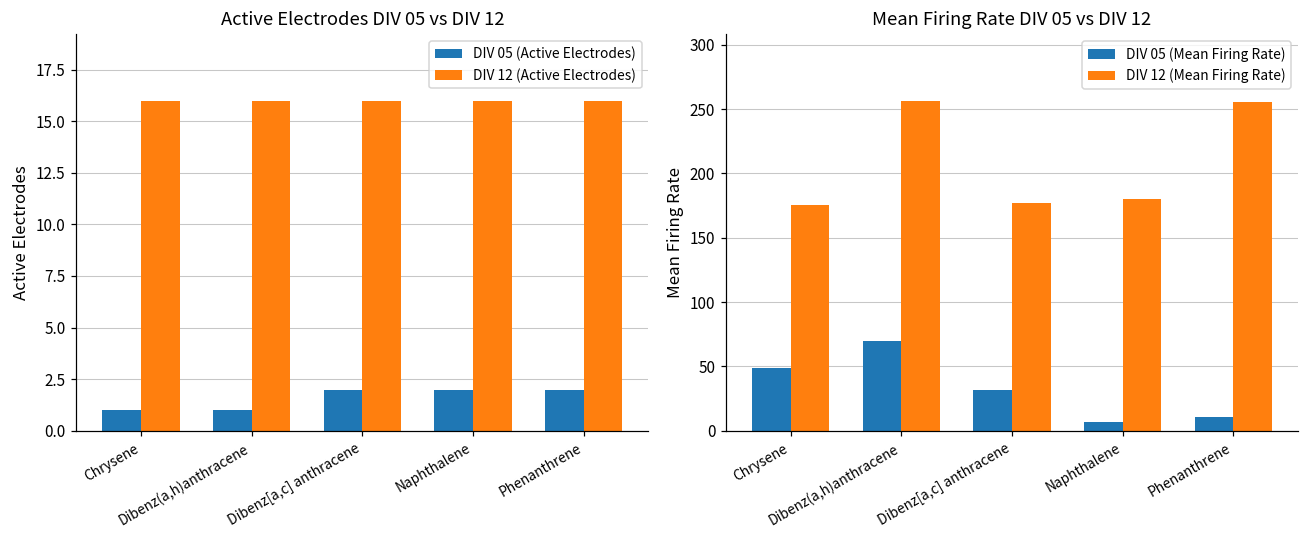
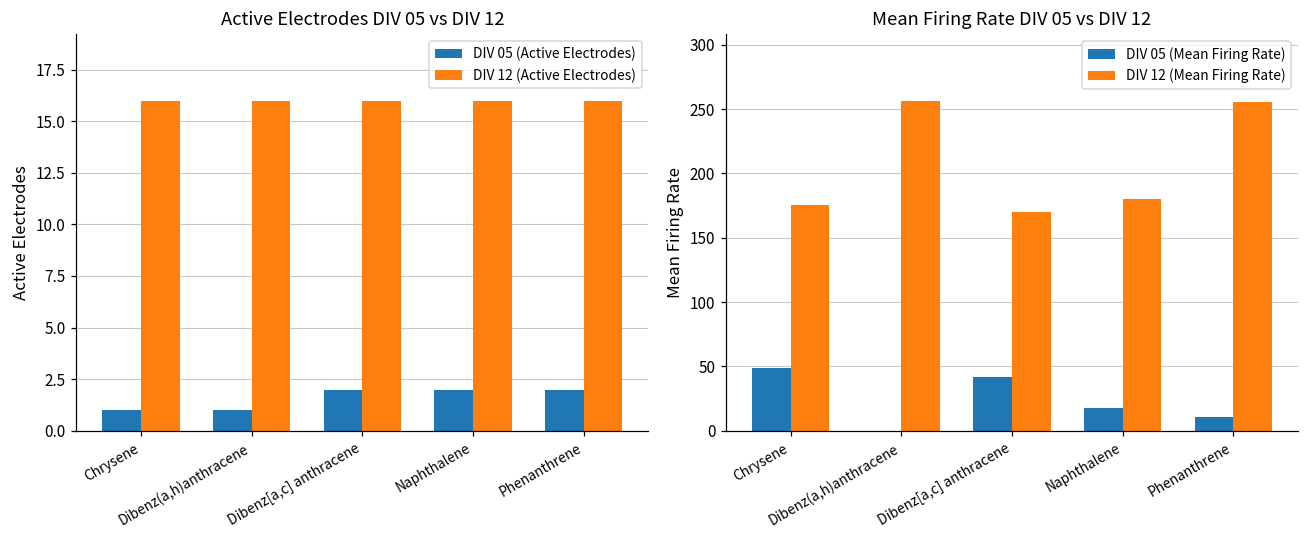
  {
    "Active Electrodes DIV 05 vs DIV 12": {
      "DIV 05 (Active Electrodes)": {
        "Chrysene": 1.0,
        "Dibenz(a,h)anthracene": 1.0,
        "Dibenz[a,c] anthracene": 2.0,
        "Naphthalene": 2.0,
        "Phenanthrene": 2.0
      },
      "DIV 12 (Active Electrodes)": {
        "Chrysene": 16.0,
        "Dibenz(a,h)anthracene": 16.0,
        "Dibenz[a,c] anthracene": 16.0,
        "Naphthalene": 16.0,
        "Phenanthrene": 16.0
      }
    },
    "Mean Firing Rate DIV 05 vs DIV 12": {
      "DIV 05 (Mean Firing Rate)": {
        "Chrysene": 49,
-       "Dibenz(a,h)anthracene": 70,
-       "Dibenz[a,c] anthracene": 32,
-       "Naphthalene": 7,
+       "Dibenz(a,h)anthracene": 0,
+       "Dibenz[a,c] anthracene": 42,
+       "Naphthalene": 18,
        "Phenanthrene": 11
      },
      "DIV 12 (Mean Firing Rate)": {
        "Chrysene": 175,
        "Dibenz(a,h)anthracene": 257,
-       "Dibenz[a,c] anthracene": 177,
+       "Dibenz[a,c] anthracene": 170,
        "Naphthalene": 180,
        "Phenanthrene": 255
      }
    }
  }
